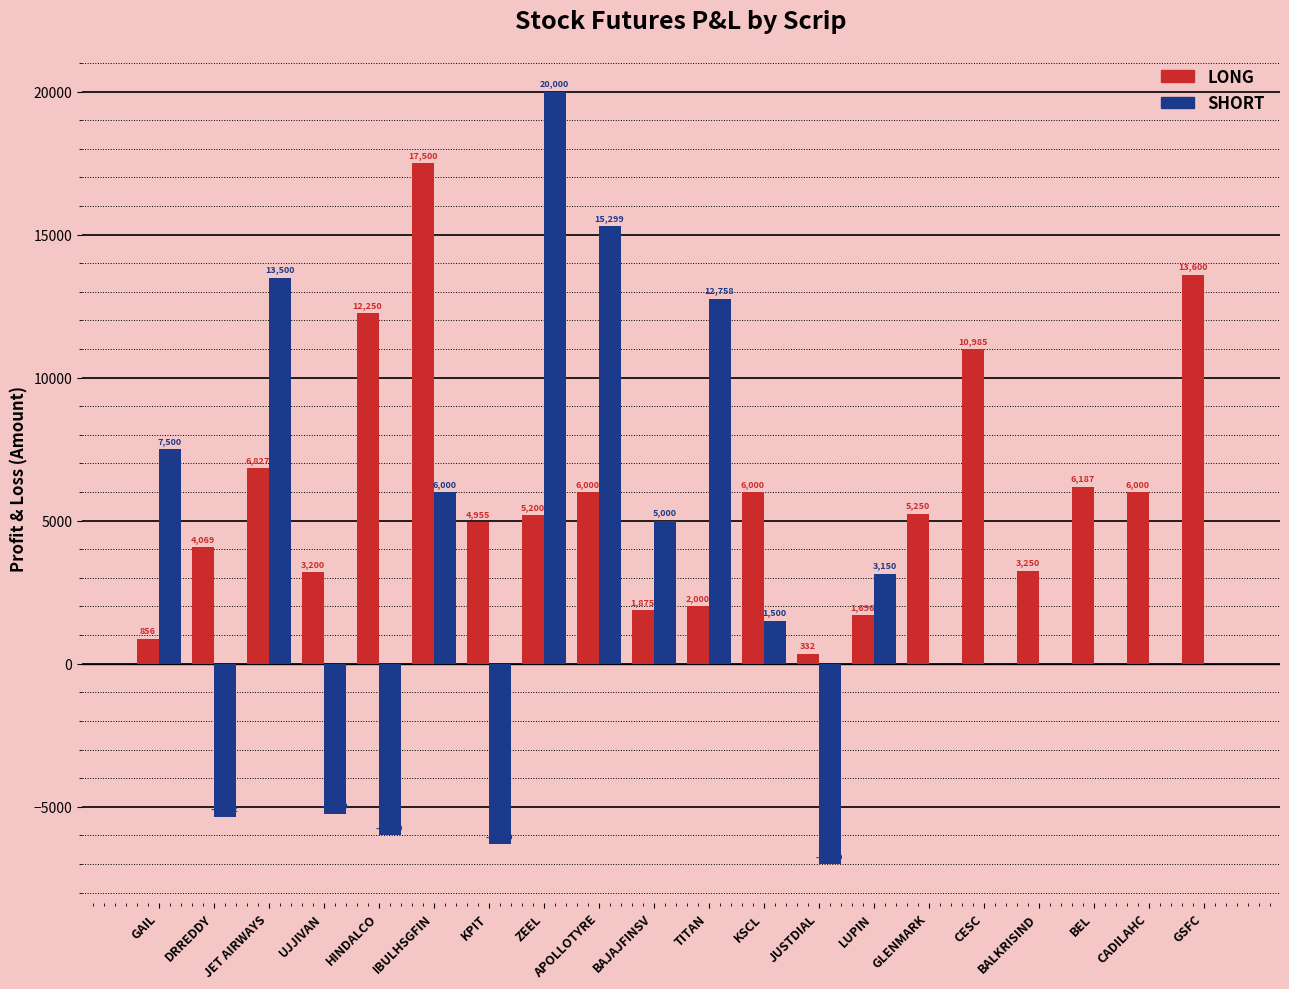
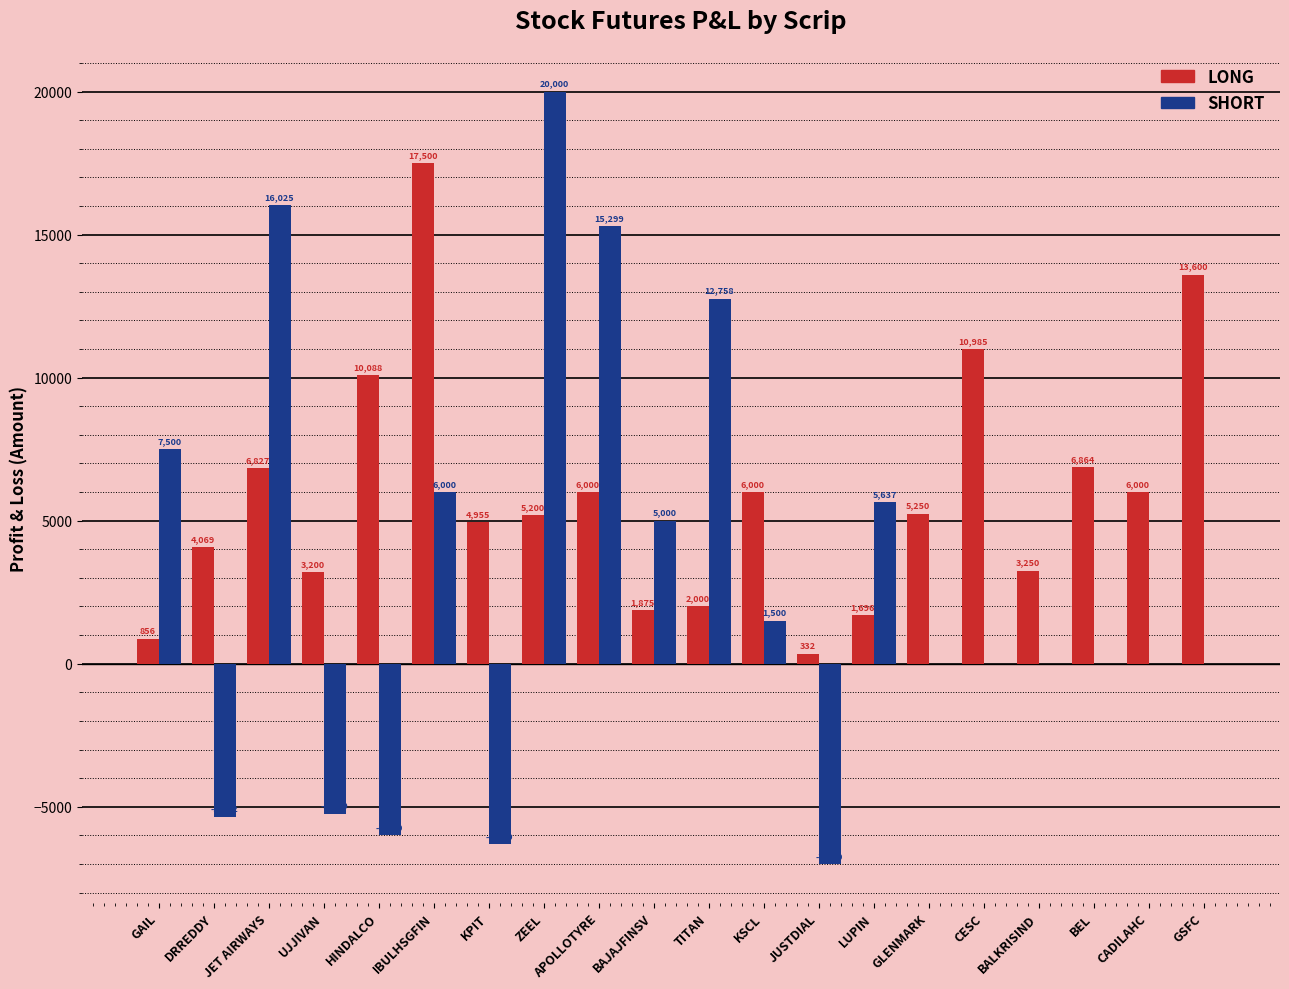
  {
    "LONG": {
      "GAIL": "856",
      "DRREDDY": "4,069",
      "JET AIRWAYS": "6,827",
      "UJJIVAN": "3,200",
-     "HINDALCO": "12,250",
+     "HINDALCO": "10,088",
      "IBULHSGFIN": "17,500",
      "KPIT": "4,955",
      "ZEEL": "5,200",
      "APOLLOTYRE": "6,000",
      "BAJAJFINSV": "1,875",
      "TITAN": "2,000",
      "KSCL": "6,000",
      "JUSTDIAL": "332",
      "LUPIN": "1,696",
      "GLENMARK": "5,250",
      "CESC": "10,985",
      "BALKRISIND": "3,250",
-     "BEL": "6,187",
+     "BEL": "6,864",
      "CADILAHC": "6,000",
      "GSFC": "13,600"
    },
    "SHORT": {
      "GAIL": "7,500",
-     "JET AIRWAYS": "13,500",
+     "JET AIRWAYS": "16,025",
      "IBULHSGFIN": "6,000",
      "ZEEL": "20,000",
      "APOLLOTYRE": "15,299",
      "BAJAJFINSV": "5,000",
      "TITAN": "12,758",
      "KSCL": "1,500",
-     "LUPIN": "3,150"
+     "LUPIN": "5,637"
    }
  }
